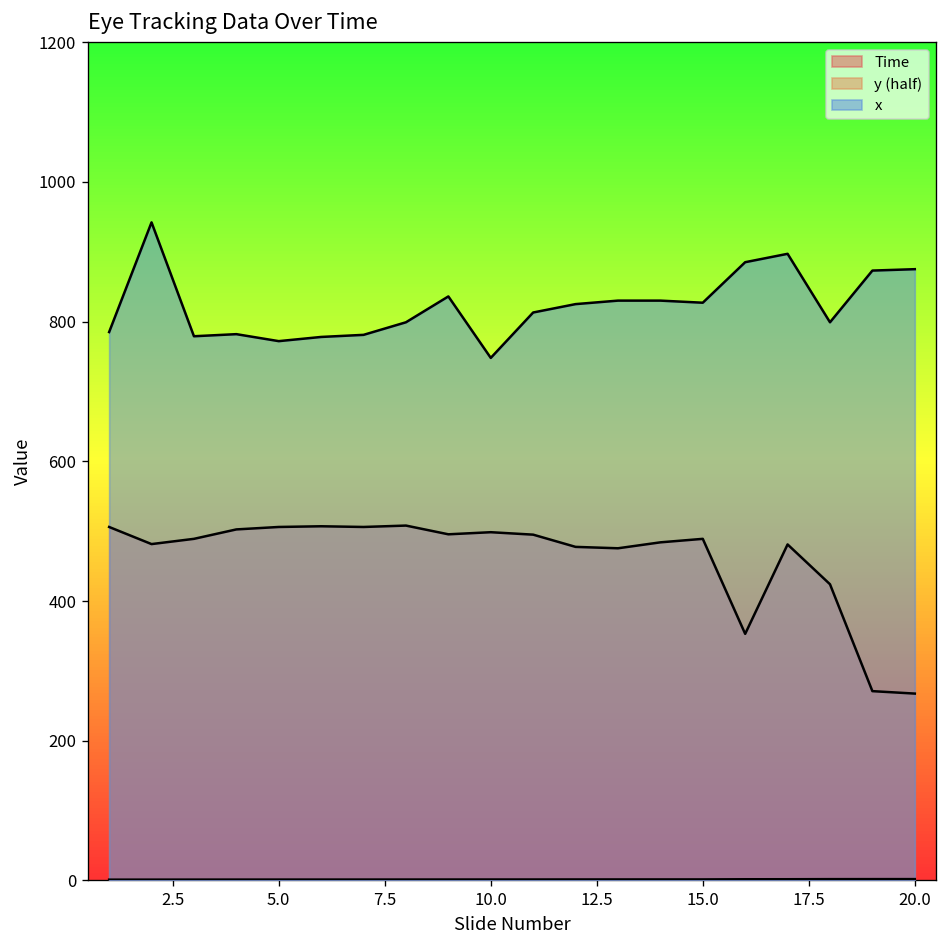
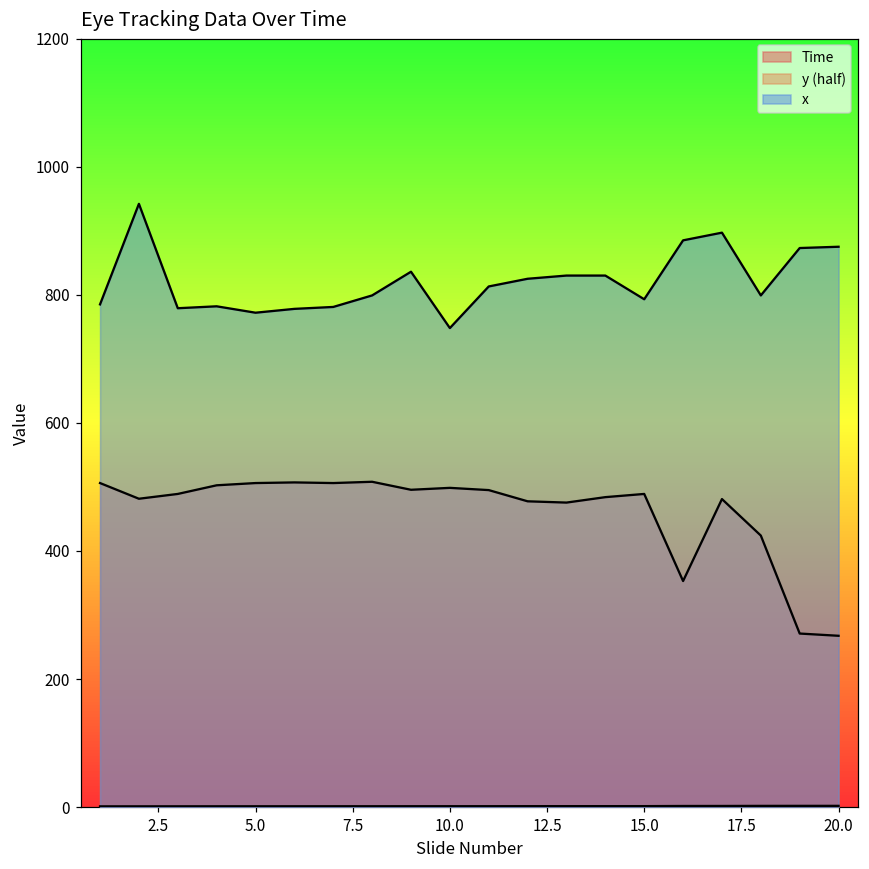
  {
    "x": {
      "5.0": 770,
      "10.0": 750,
-     "15.0": 830,
+     "15.0": 790,
      "20.0": 880
    }
  }
